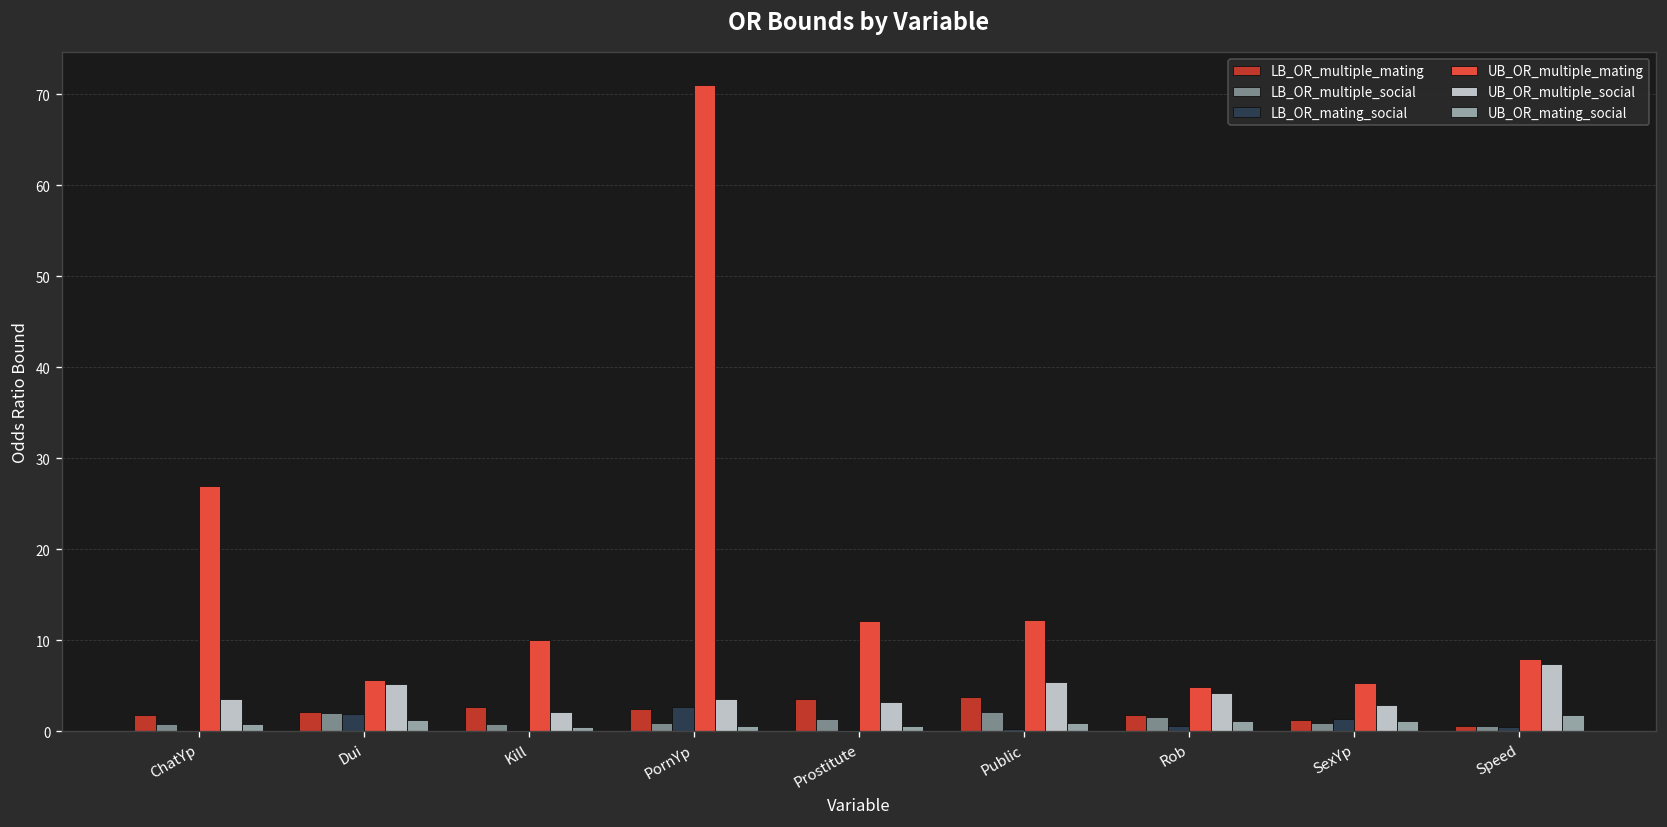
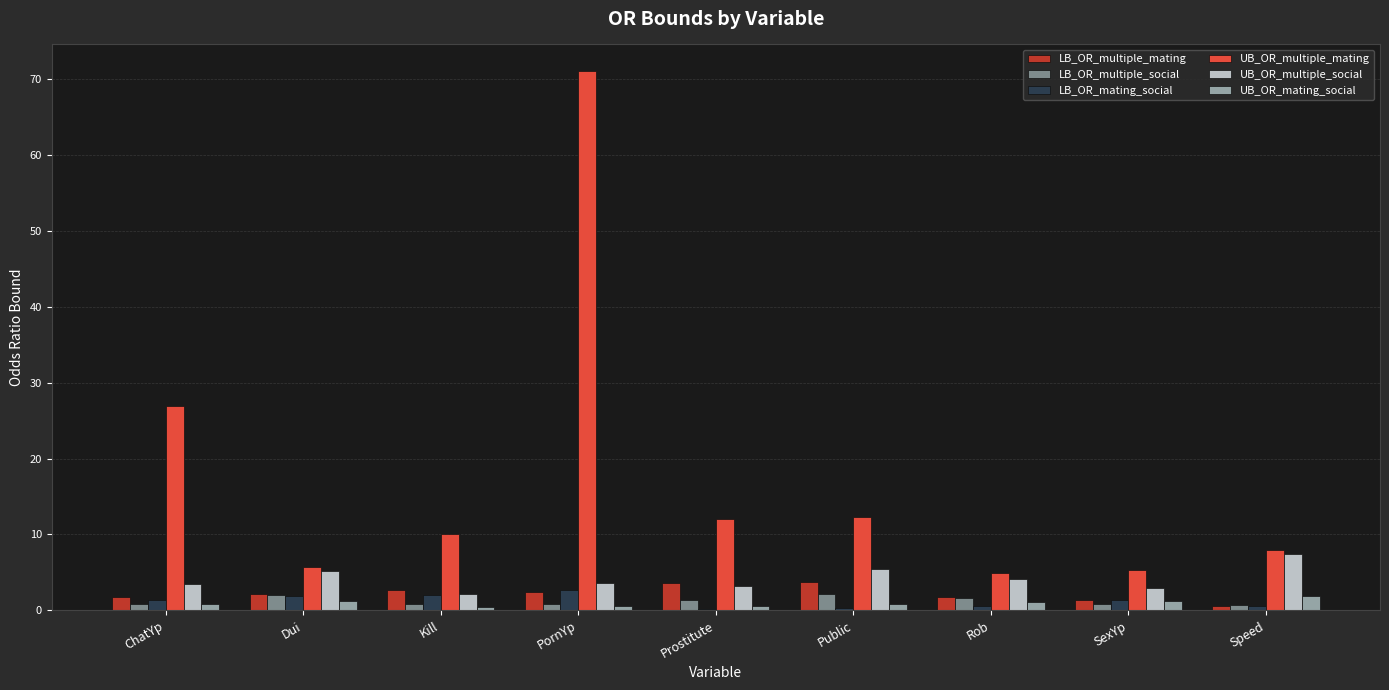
  {
    "LB_OR_mating_social": {
-     "ChatYp": 0,
+     "ChatYp": 1,
      "Dui": 2,
-     "Kill": 0,
+     "Kill": 2,
      "PornYp": 3,
      "Rob": 1,
      "SexYp": 1,
      "Speed": 1
    }
  }
